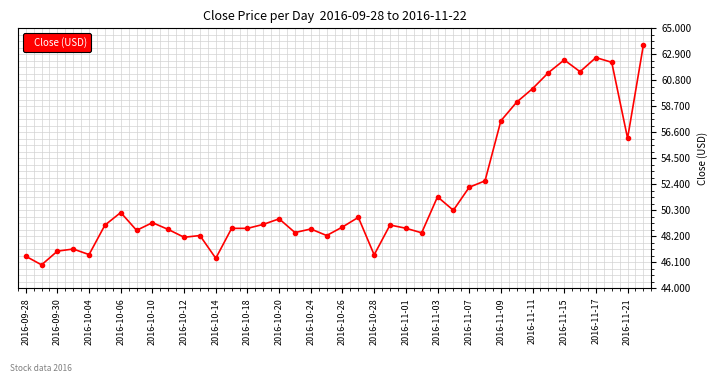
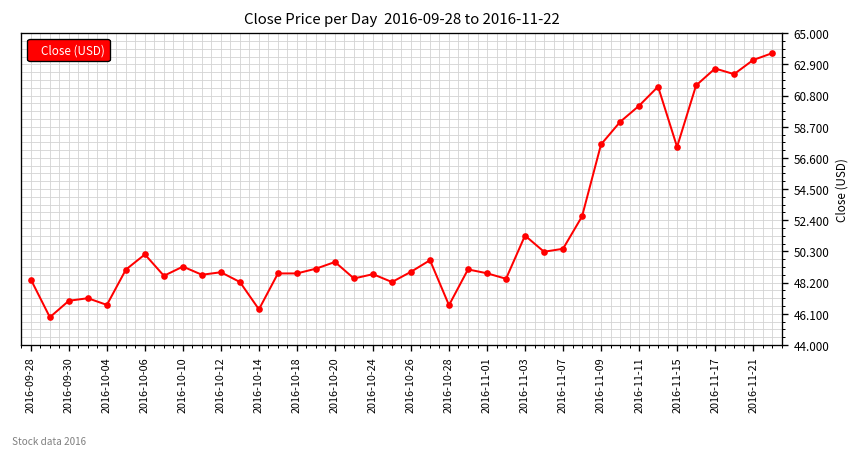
  {
-   "2016-09-28": 46.6,
+   "2016-09-28": 48.4,
    "2016-09-30": 47.0,
    "2016-10-04": 46.7,
    "2016-10-06": 50.1,
    "2016-10-10": 49.3,
-   "2016-10-12": 48.1,
+   "2016-10-12": 48.9,
    "2016-10-14": 46.4,
    "2016-10-18": 48.8,
    "2016-10-20": 49.6,
    "2016-10-24": 48.8,
    "2016-10-26": 48.9,
    "2016-10-28": 46.7,
    "2016-11-01": 48.8,
    "2016-11-03": 51.4,
-   "2016-11-07": 52.1,
+   "2016-11-07": 50.5,
    "2016-11-09": 57.5,
    "2016-11-11": 60.1,
-   "2016-11-15": 62.4,
+   "2016-11-15": 57.3,
    "2016-11-17": 62.6,
-   "2016-11-21": 56.1
+   "2016-11-21": 63.2
  }
